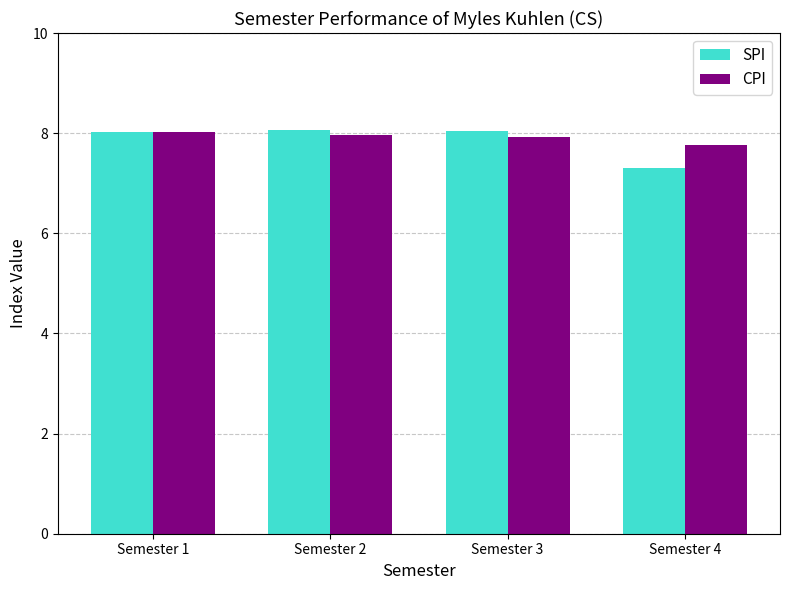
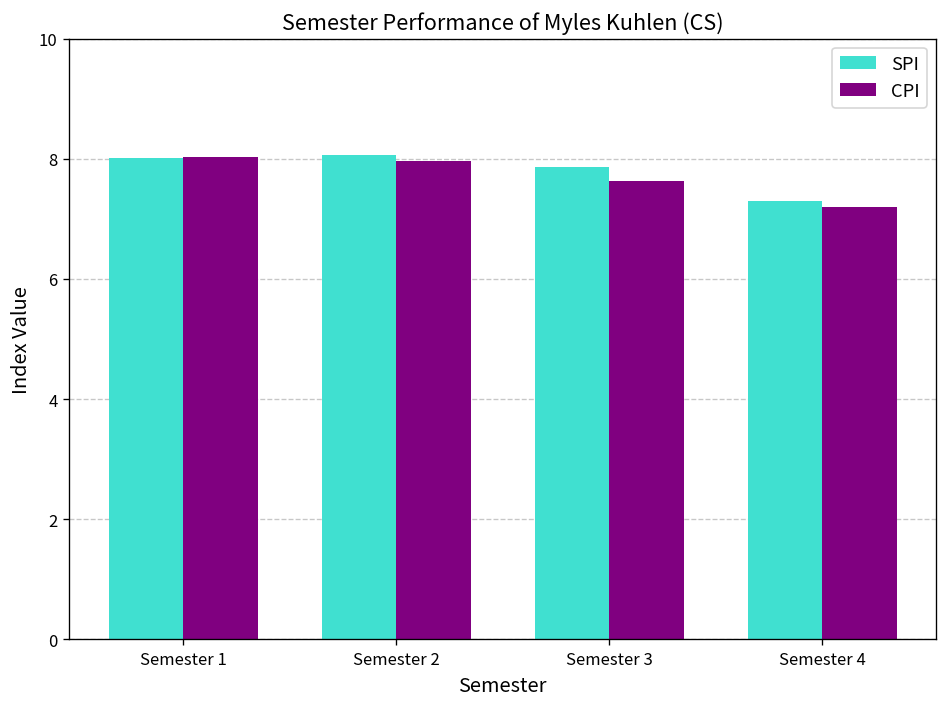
  {
    "SPI": {
      "Semester 1": 8.0,
      "Semester 2": 8.1,
-     "Semester 3": 8.1,
+     "Semester 3": 7.9,
      "Semester 4": 7.3
    },
    "CPI": {
      "Semester 1": 8.0,
      "Semester 2": 8.0,
-     "Semester 3": 7.9,
-     "Semester 4": 7.8
+     "Semester 3": 7.6,
+     "Semester 4": 7.2
    }
  }
